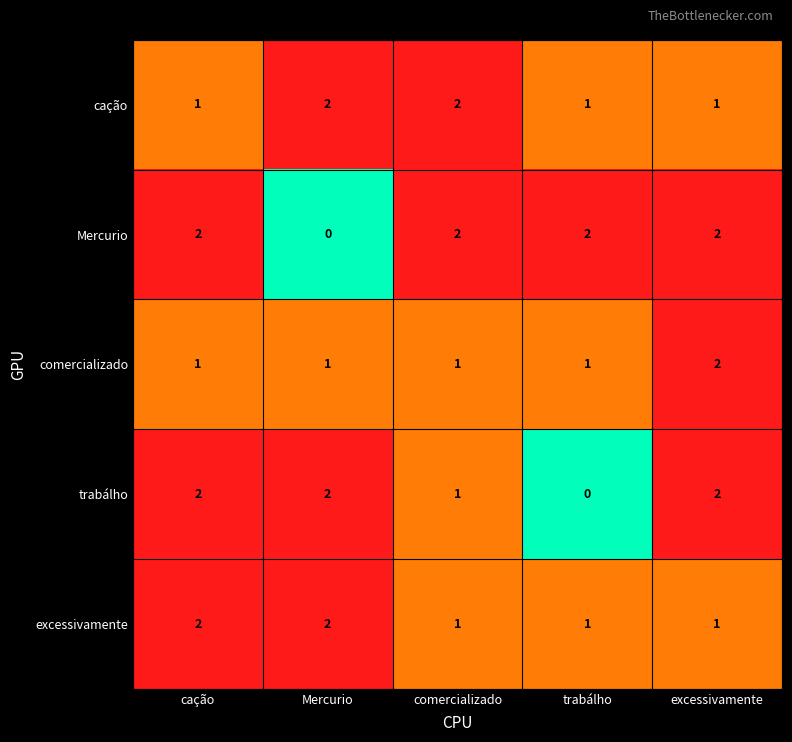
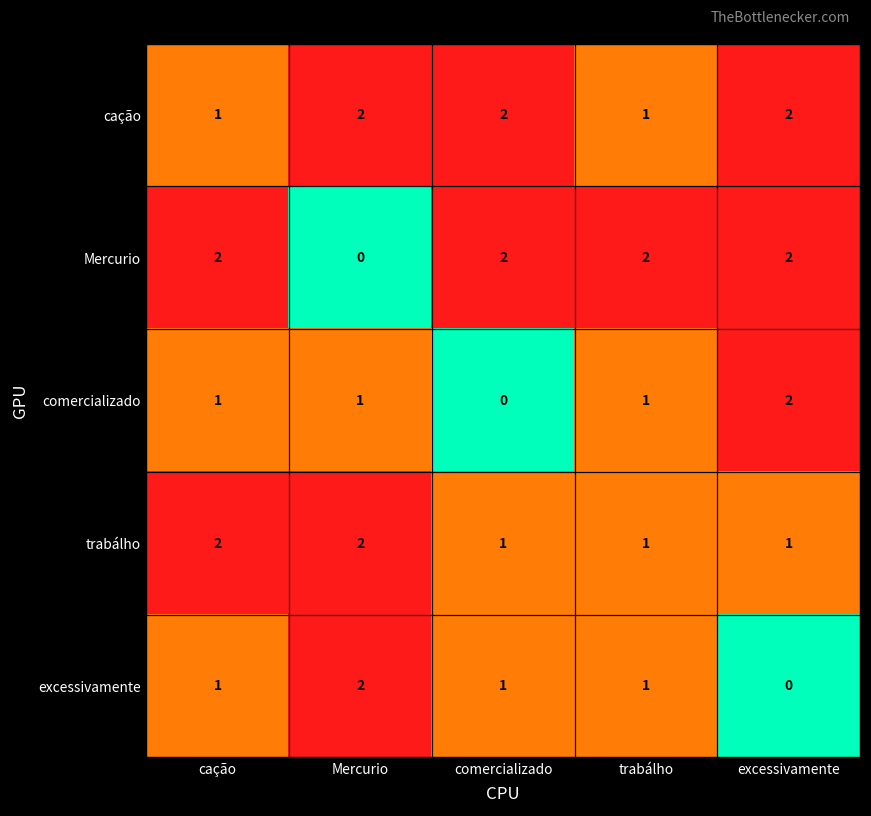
  {
    "cação": {
      "cação": 1,
      "Mercurio": 2,
      "comercializado": 2,
      "trabálho": 1,
-     "excessivamente": 1
+     "excessivamente": 2
    },
    "Mercurio": {
      "cação": 2,
      "Mercurio": 0,
      "comercializado": 2,
      "trabálho": 2,
      "excessivamente": 2
    },
    "comercializado": {
      "cação": 1,
      "Mercurio": 1,
-     "comercializado": 1,
+     "comercializado": 0,
      "trabálho": 1,
      "excessivamente": 2
    },
    "trabálho": {
      "cação": 2,
      "Mercurio": 2,
      "comercializado": 1,
-     "trabálho": 0,
-     "excessivamente": 2
+     "trabálho": 1,
+     "excessivamente": 1
    },
    "excessivamente": {
-     "cação": 2,
+     "cação": 1,
      "Mercurio": 2,
      "comercializado": 1,
      "trabálho": 1,
-     "excessivamente": 1
+     "excessivamente": 0
    }
  }
